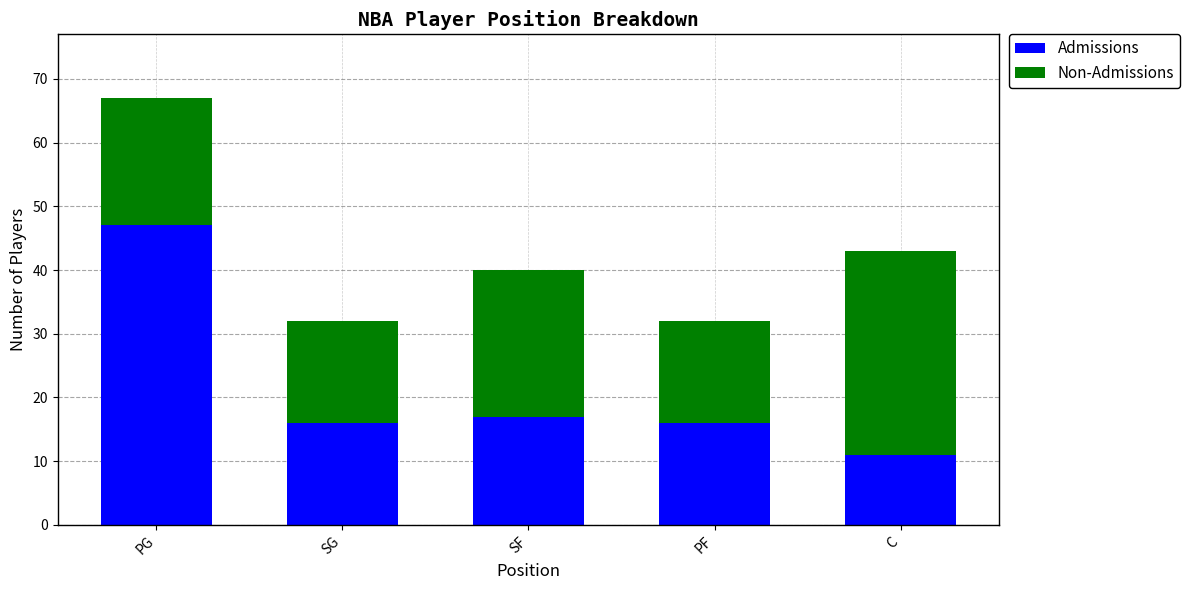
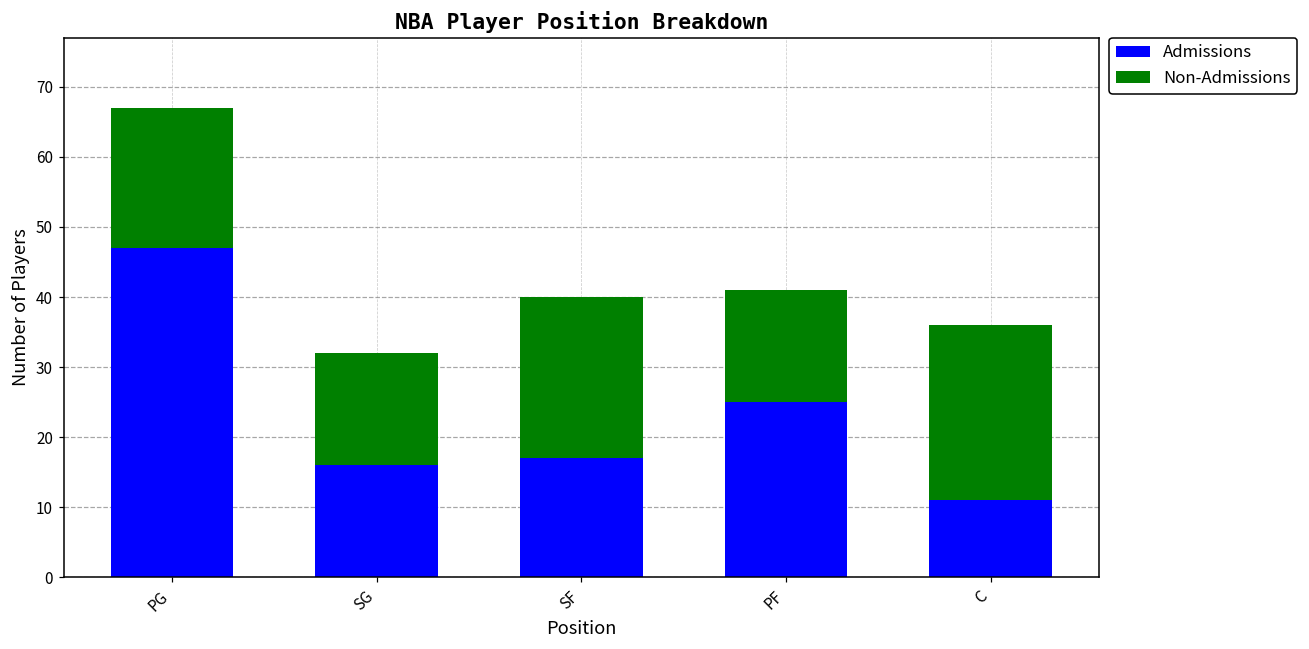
  {
    "Admissions": {
      "PG": 47,
      "SG": 16,
      "SF": 17,
-     "PF": 16,
+     "PF": 25,
      "C": 11
    },
    "Non-Admissions": {
      "PG": 20,
      "SG": 16,
      "SF": 23,
      "PF": 16,
-     "C": 32
+     "C": 25
    }
  }
